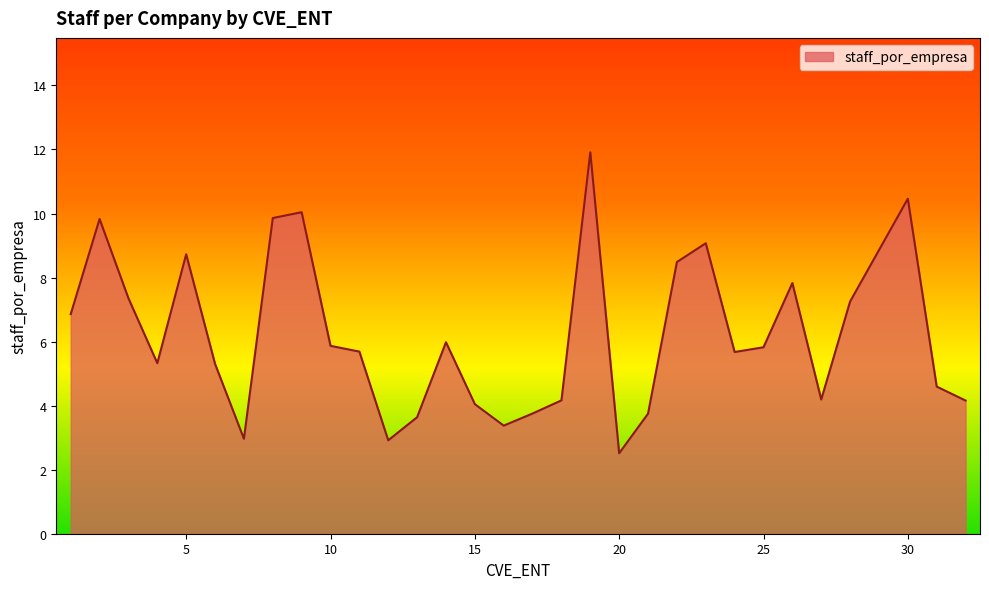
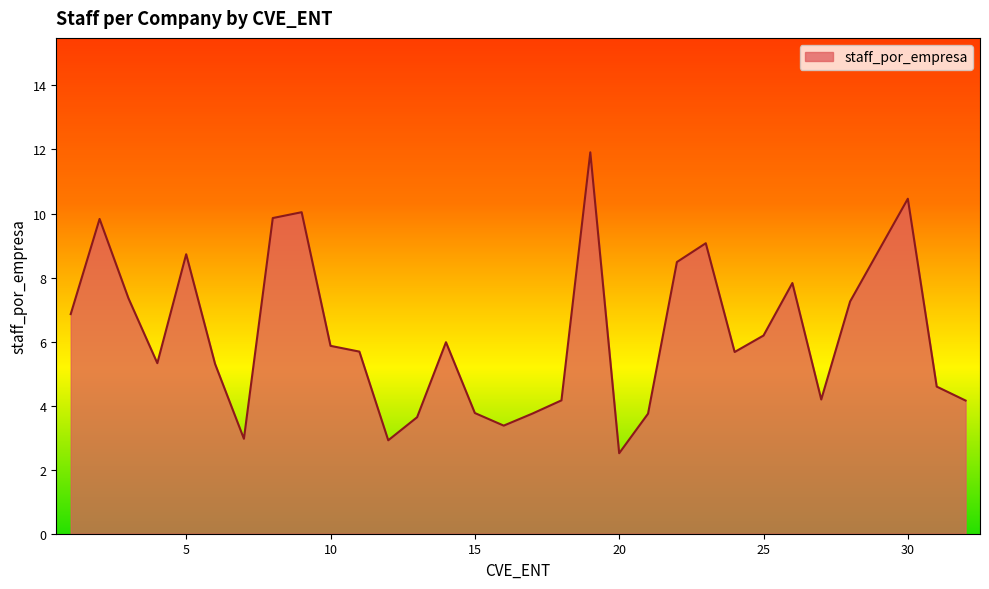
  {
    "5": 8.7,
    "10": 5.9,
-   "15": 4.0,
+   "15": 3.8,
    "20": 2.5,
-   "25": 5.8,
+   "25": 6.2,
    "30": 10.5
  }
